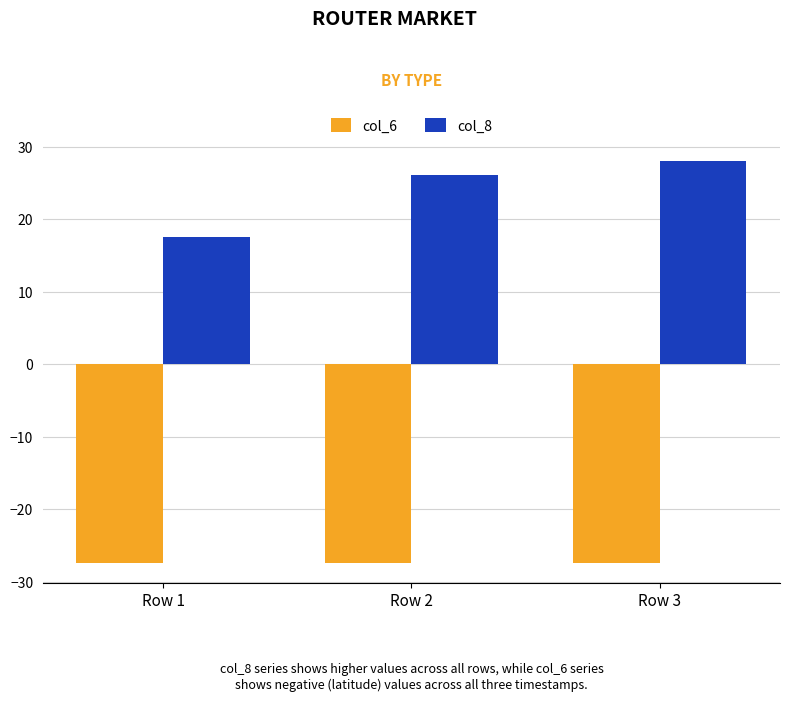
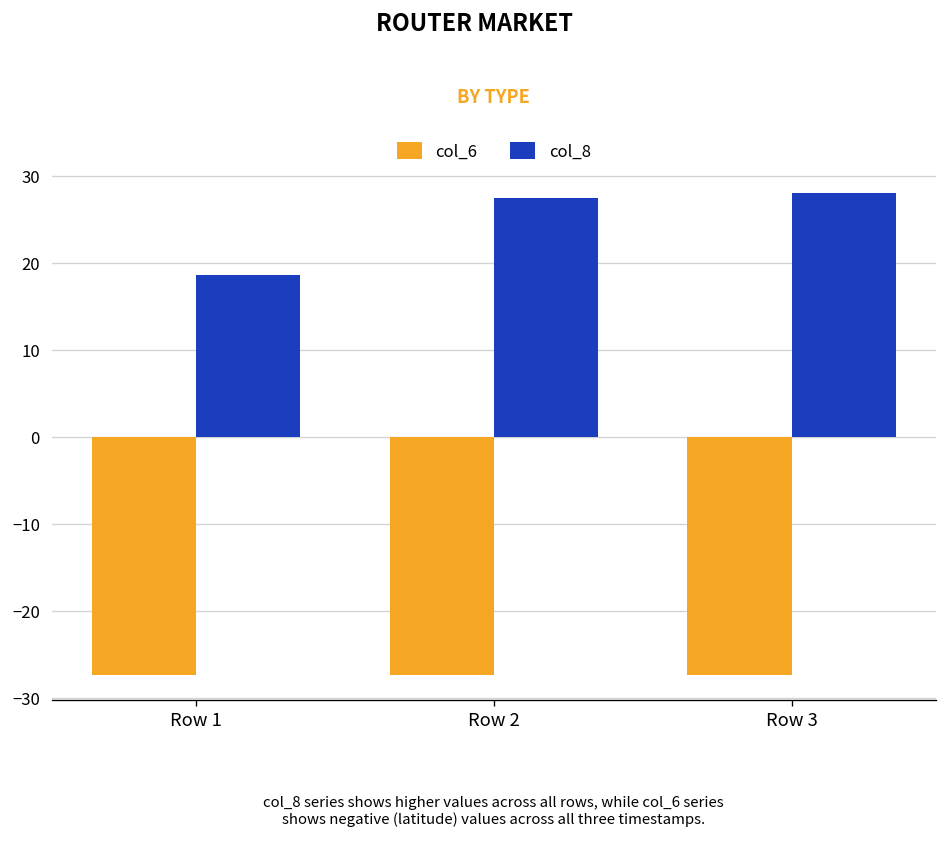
  {
    "col_6": {
      "Row 1": -27,
      "Row 2": -27,
      "Row 3": -27
    },
    "col_8": {
-     "Row 1": 17,
-     "Row 2": 26,
+     "Row 1": 19,
+     "Row 2": 28,
      "Row 3": 28
    }
  }
